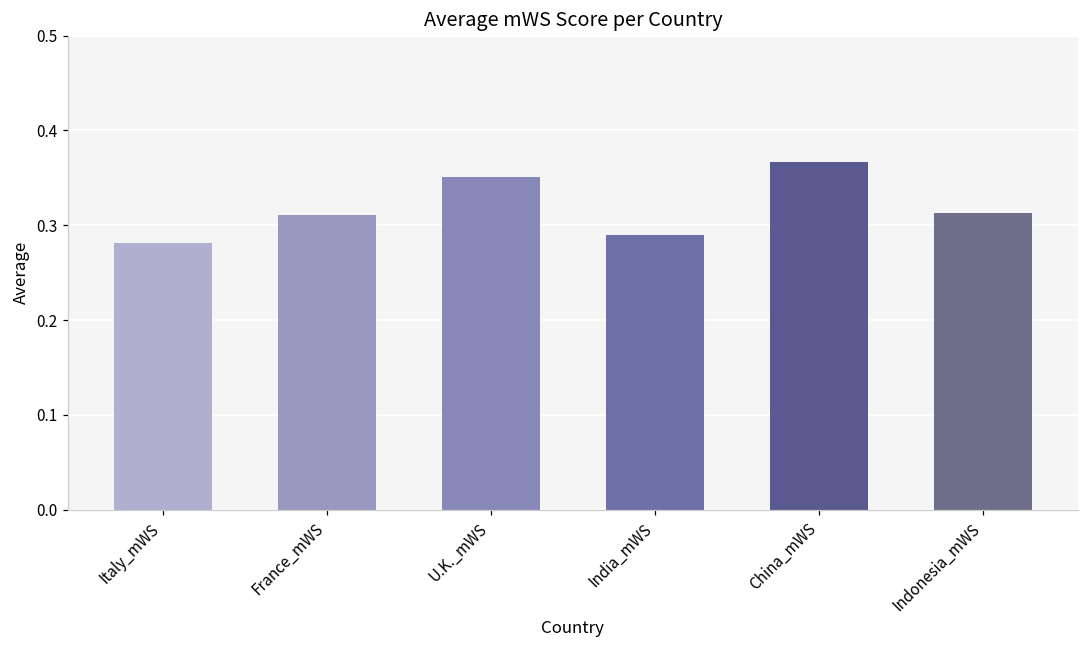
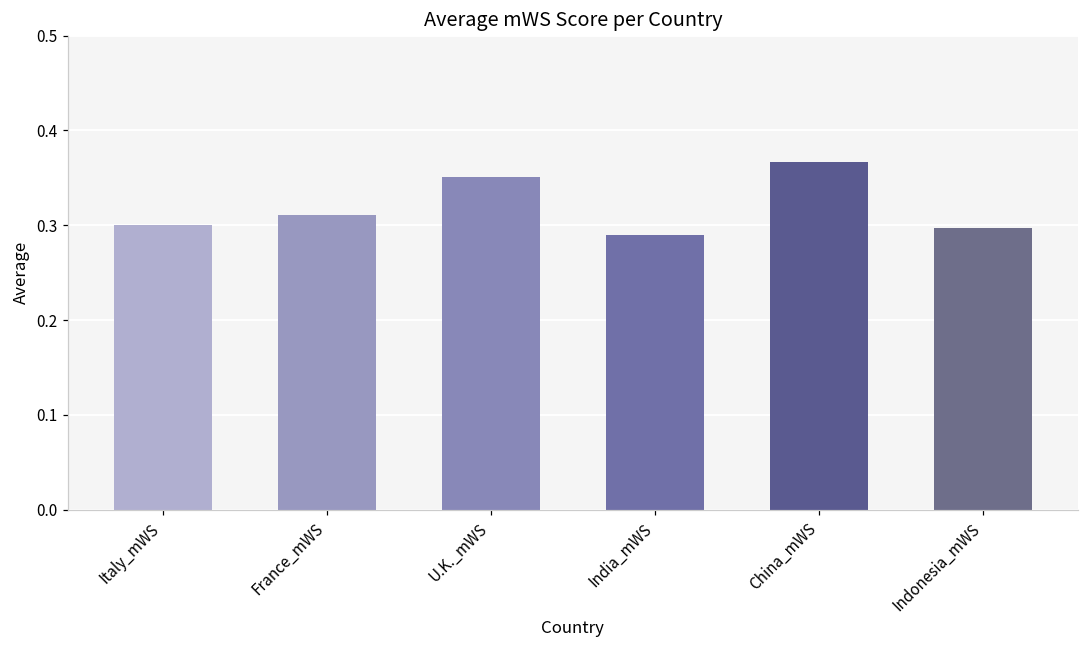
  {
-   "Italy_mWS": 0.28,
+   "Italy_mWS": 0.30,
    "France_mWS": 0.31,
    "U.K._mWS": 0.35,
    "India_mWS": 0.29,
    "China_mWS": 0.37,
-   "Indonesia_mWS": 0.31
+   "Indonesia_mWS": 0.30
  }
